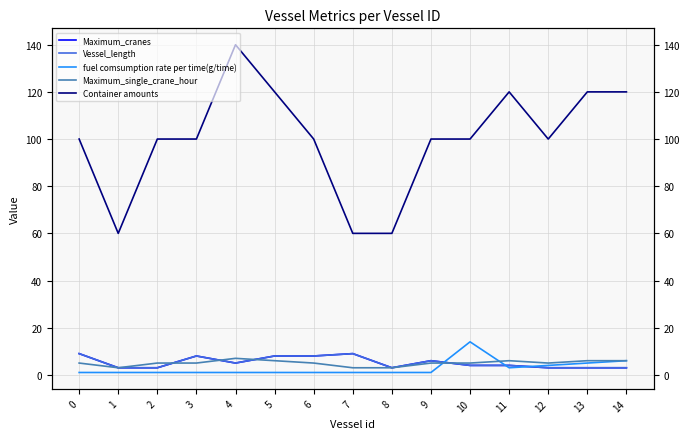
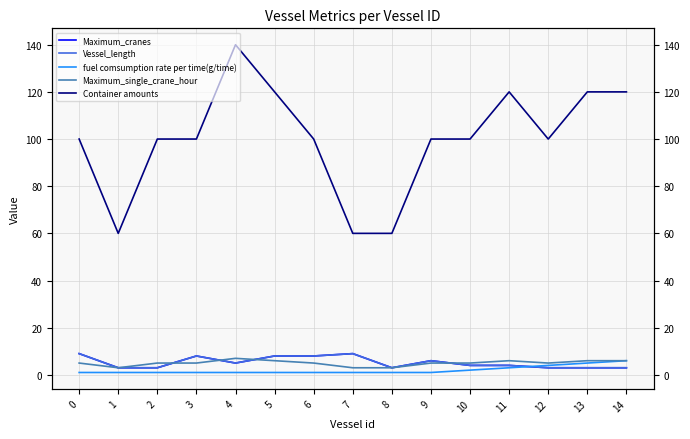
  {
    "fuel comsumption rate per time(g/time)": {
      "0": 1,
      "1": 1,
      "2": 1,
      "3": 1,
      "4": 1,
      "5": 1,
      "6": 1,
      "7": 1,
      "8": 1,
      "9": 1,
-     "10": 14
+     "10": 2
    },
    "Container amounts": {
      "0": 100,
      "1": 60,
      "2": 100,
      "3": 100,
      "5": 120,
      "6": 100,
      "7": 60,
      "8": 60,
      "9": 100,
      "10": 100,
      "11": 120,
      "12": 100,
      "13": 120,
      "14": 120
    }
  }
